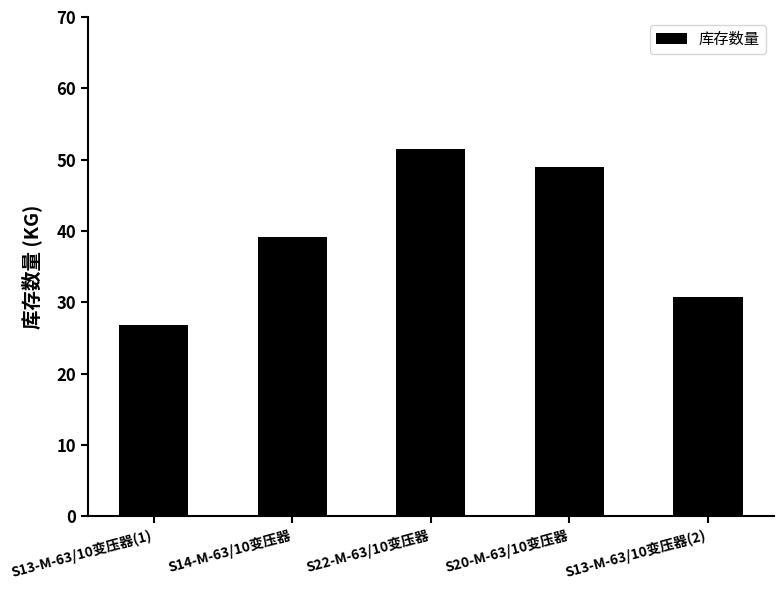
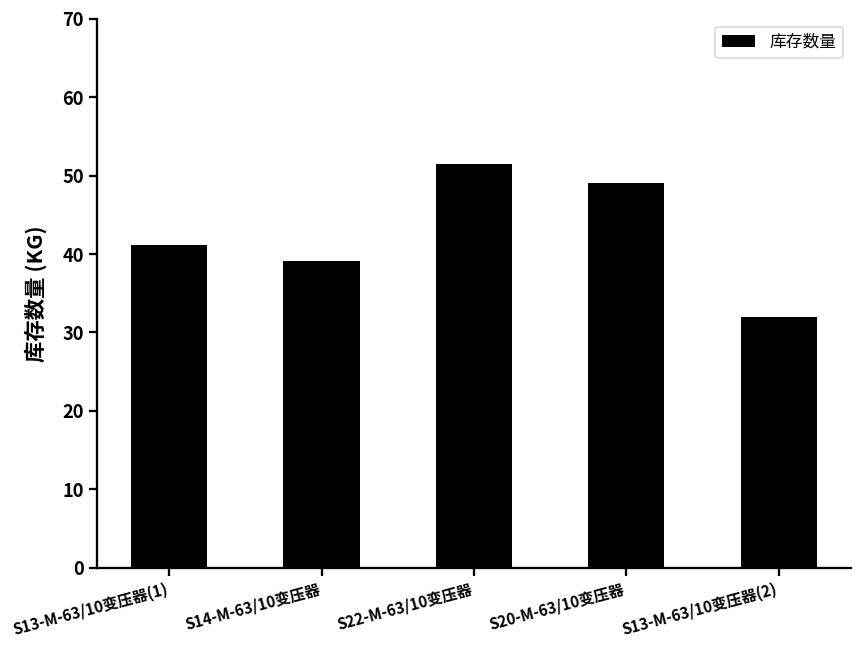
  {
-   "S13-M-63/10变压器(1)": 27,
+   "S13-M-63/10变压器(1)": 41,
    "S14-M-63/10变压器": 39,
    "S22-M-63/10变压器": 52,
    "S20-M-63/10变压器": 49,
-   "S13-M-63/10变压器(2)": 31
+   "S13-M-63/10变压器(2)": 32
  }
